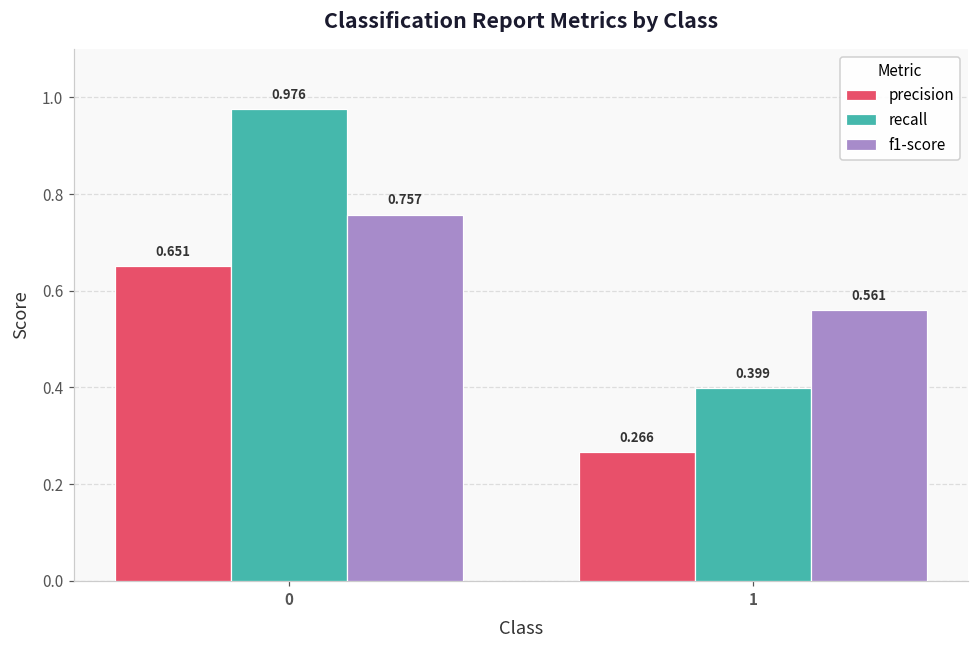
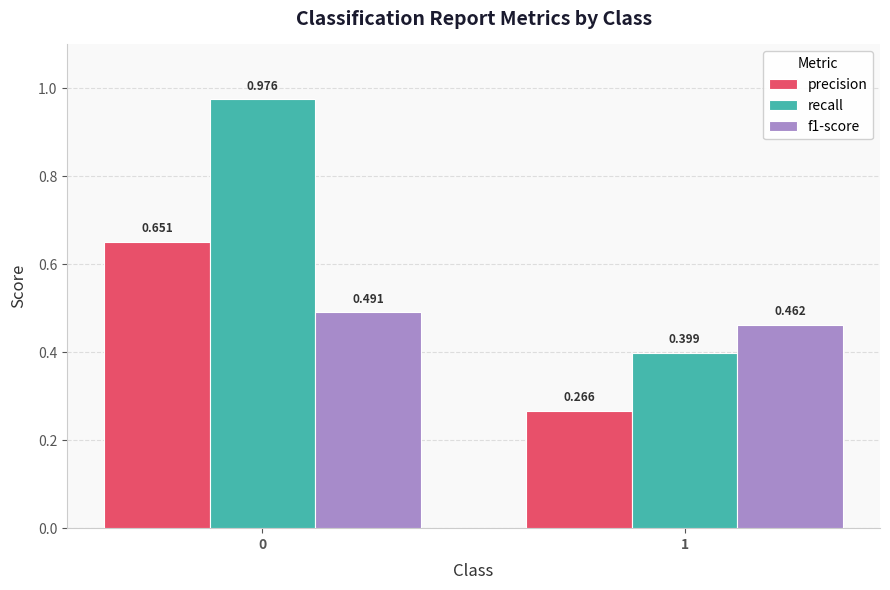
  {
    "precision": {
      "0": 0.651,
      "1": 0.266
    },
    "recall": {
      "0": 0.976,
      "1": 0.399
    },
    "f1-score": {
-     "0": 0.757,
-     "1": 0.561
+     "0": 0.491,
+     "1": 0.462
    }
  }
